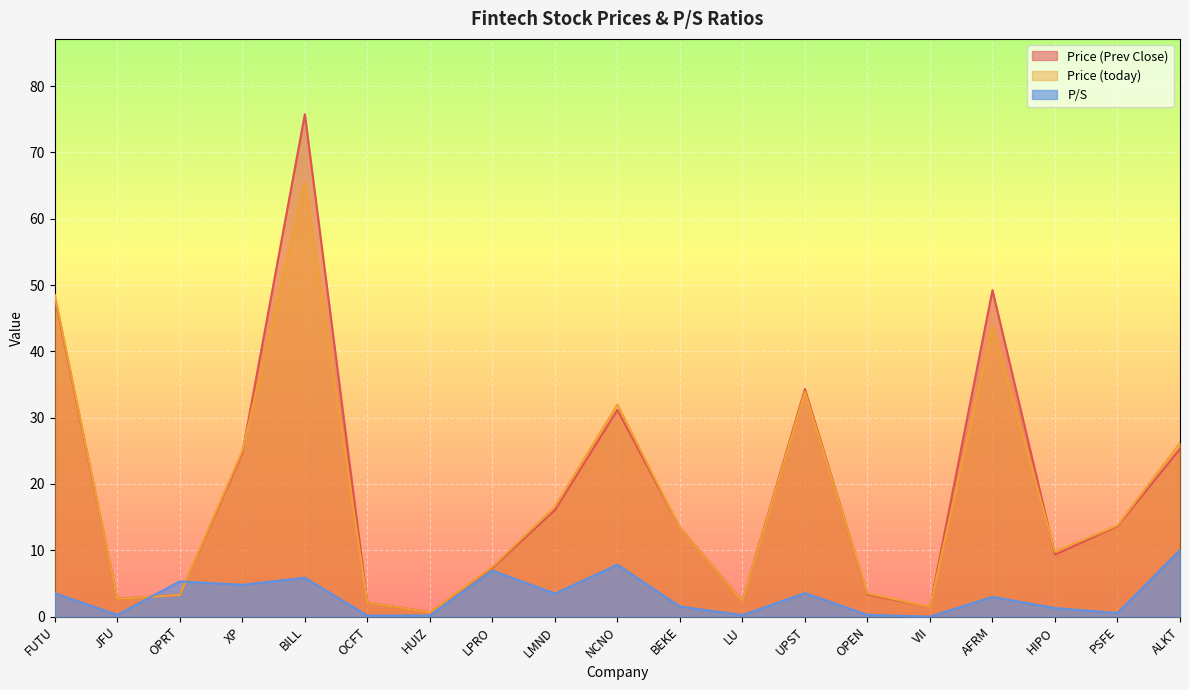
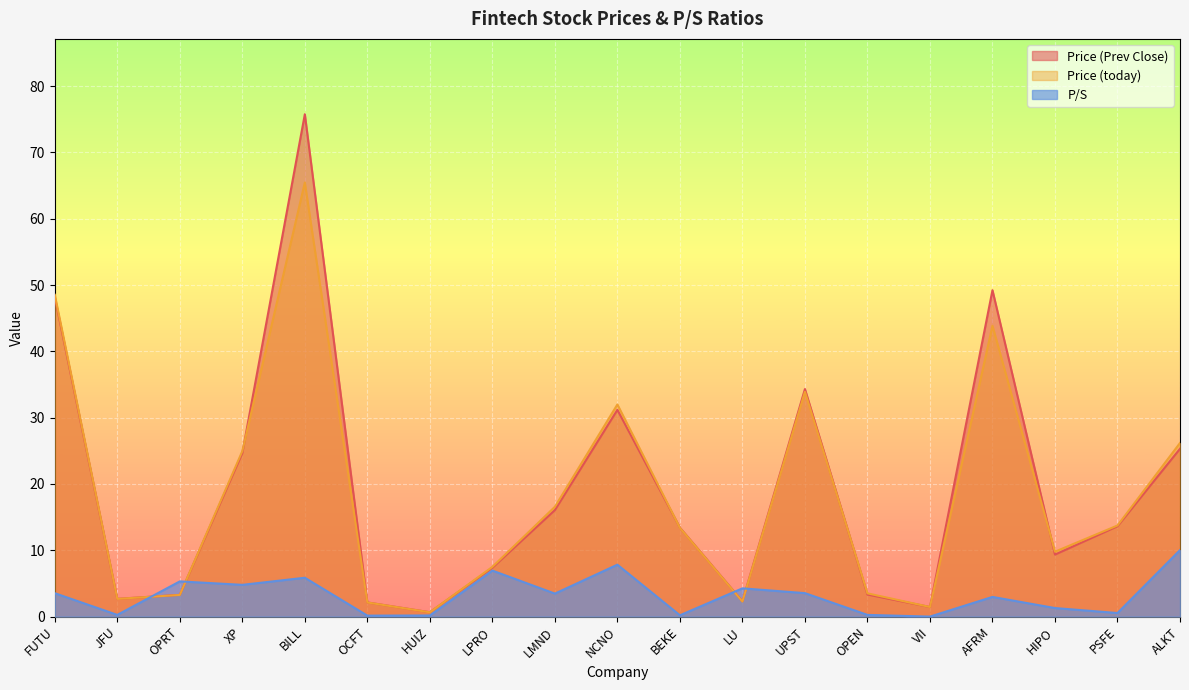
  {
    "Price (Prev Close)": {
      "BILL": 76,
      "LMND": 16,
      "NCNO": 31,
      "UPST": 34,
      "AFRM": 49,
      "HIPO": 9,
      "ALKT": 25
    },
    "Price (today)": {
      "BILL": 65,
      "LMND": 17,
      "NCNO": 32,
      "UPST": 34,
      "AFRM": 44,
      "HIPO": 10,
      "ALKT": 26
    },
    "P/S": {
      "FUTU": 4,
      "JFU": 0,
      "OPRT": 5,
      "XP": 5,
      "BILL": 6,
      "OCFT": 0,
      "HUIZ": 0,
      "LPRO": 7,
      "LMND": 3,
      "NCNO": 8,
-     "BEKE": 2,
-     "LU": 0,
+     "BEKE": 0,
+     "LU": 4,
      "UPST": 4,
      "OPEN": 0,
      "VII": 0,
      "AFRM": 3,
      "HIPO": 1,
      "PSFE": 1,
      "ALKT": 10
    }
  }
